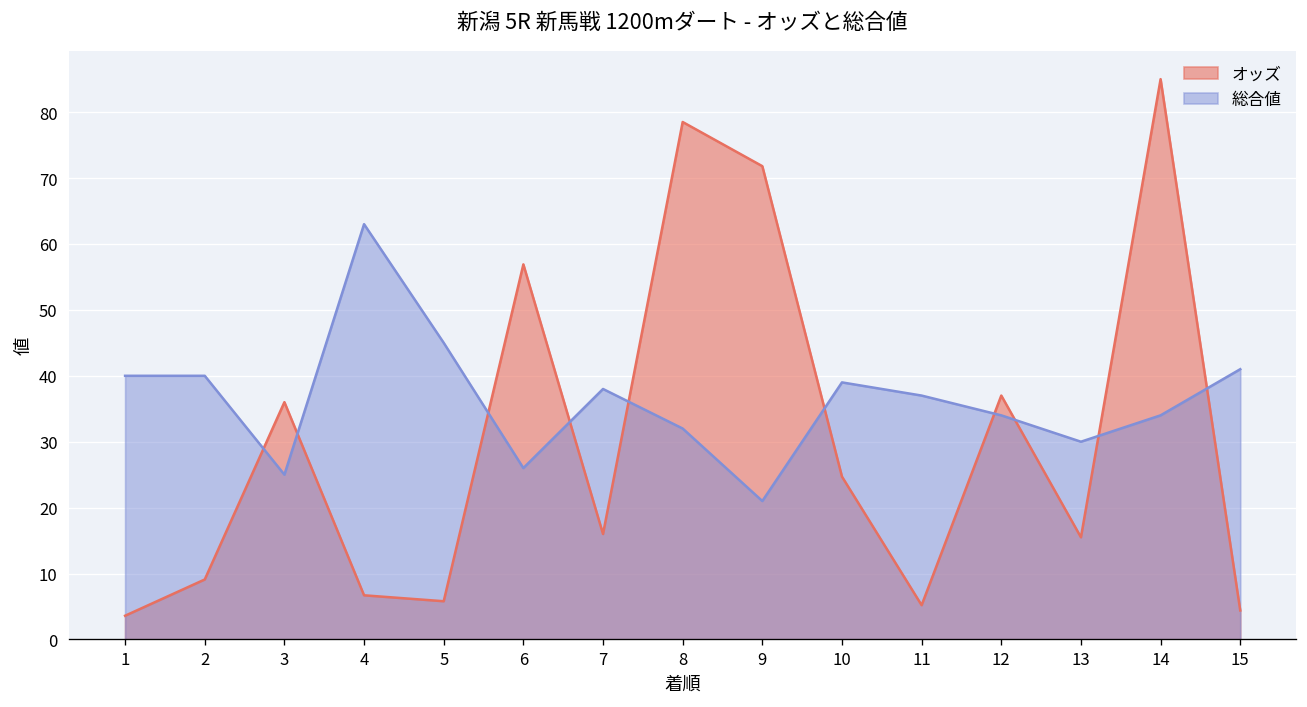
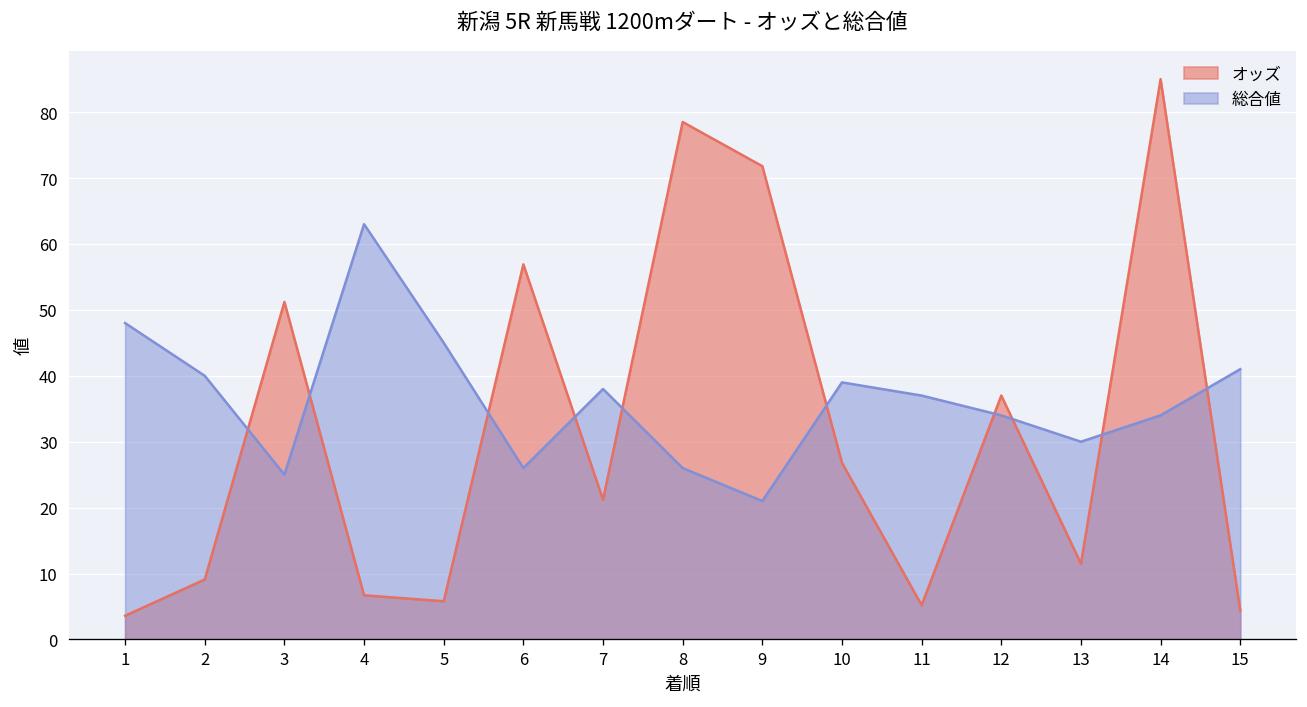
  {
    "オッズ": {
      "1": 4,
      "2": 9,
-     "3": 36,
+     "3": 51,
      "4": 7,
      "5": 6,
      "6": 57,
-     "7": 16,
+     "7": 21,
      "8": 79,
      "9": 72,
-     "10": 25,
+     "10": 27,
      "11": 5,
      "12": 37,
-     "13": 16,
+     "13": 12,
      "14": 85,
      "15": 4
    },
    "総合値": {
-     "1": 40,
+     "1": 48,
      "2": 40,
      "3": 25,
      "4": 63,
      "5": 45,
      "6": 26,
      "7": 38,
-     "8": 32,
+     "8": 26,
      "9": 21,
      "10": 39,
      "11": 37,
      "12": 34,
      "13": 30,
      "14": 34,
      "15": 41
    }
  }
